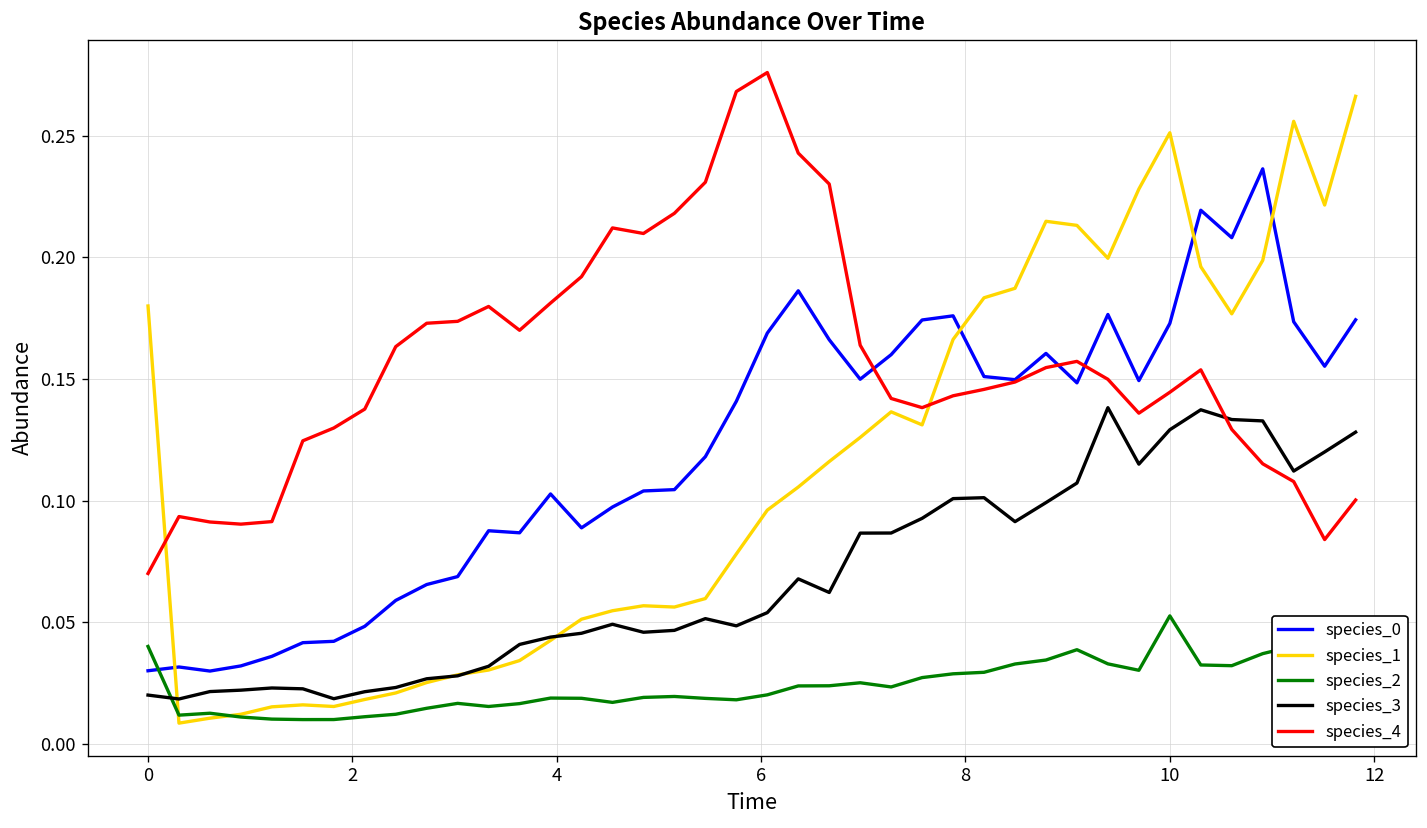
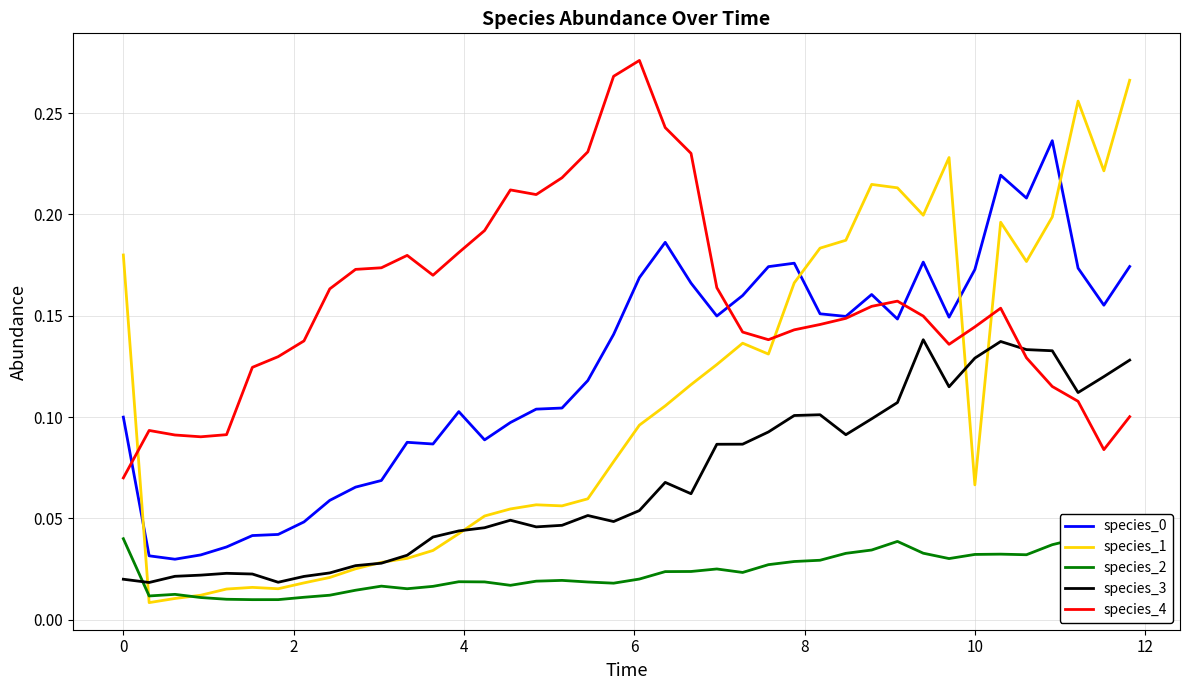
  {
    "species_0": {
-     "0": 0.03,
+     "0": 0.10,
      "10": 0.173
    },
    "species_1": {
      "0": 0.180,
-     "10": 0.251
+     "10": 0.067
    },
    "species_2": {
      "0": 0.040,
-     "10": 0.053
+     "10": 0.032
    },
    "species_3": {
      "0": 0.020,
      "10": 0.129
    },
    "species_4": {
      "0": 0.070,
      "10": 0.145
    }
  }
